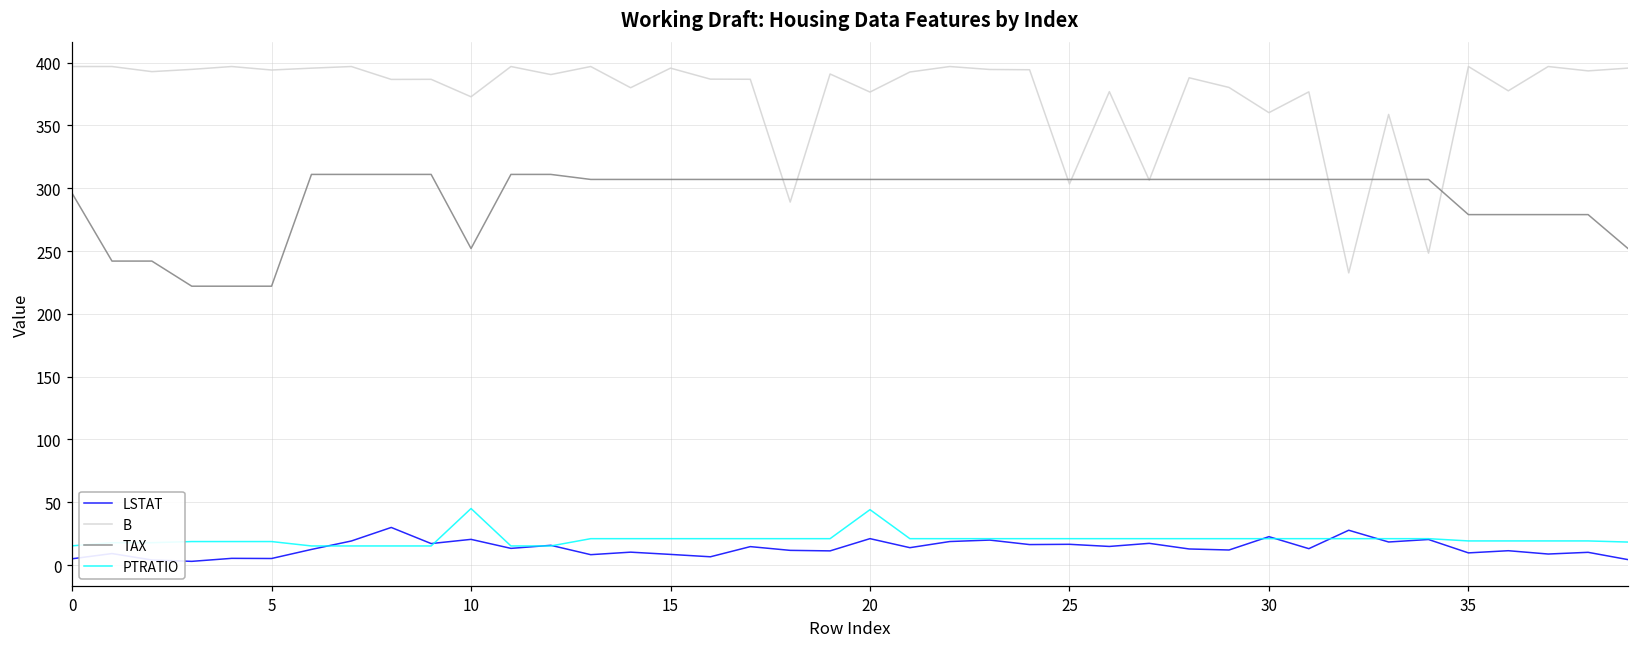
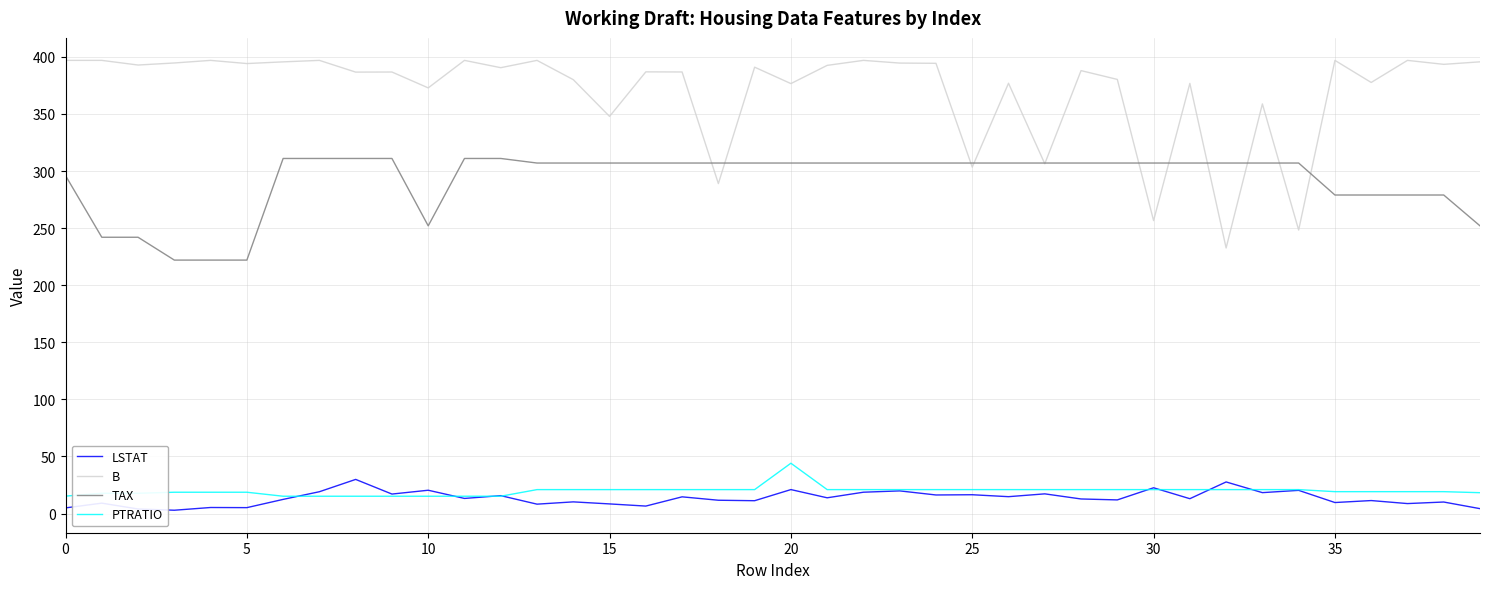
  {
    "LSTAT": {
      "0": 5,
      "5": 5,
      "10": 20,
      "15": 8,
      "20": 21,
      "25": 17,
      "35": 10
    },
    "B": {
      "0": 397,
      "5": 394,
      "10": 373,
-     "15": 396,
+     "15": 348,
      "20": 377,
      "25": 303,
-     "30": 360,
+     "30": 257,
      "35": 397
    },
    "TAX": {
      "0": 296,
      "5": 222,
      "10": 252,
      "15": 307,
      "20": 307,
      "25": 307,
      "30": 307,
      "35": 279
    },
    "PTRATIO": {
      "0": 15,
      "5": 19,
-     "10": 45,
+     "10": 15,
      "15": 21,
      "20": 44,
      "25": 21,
      "35": 19
    }
  }
